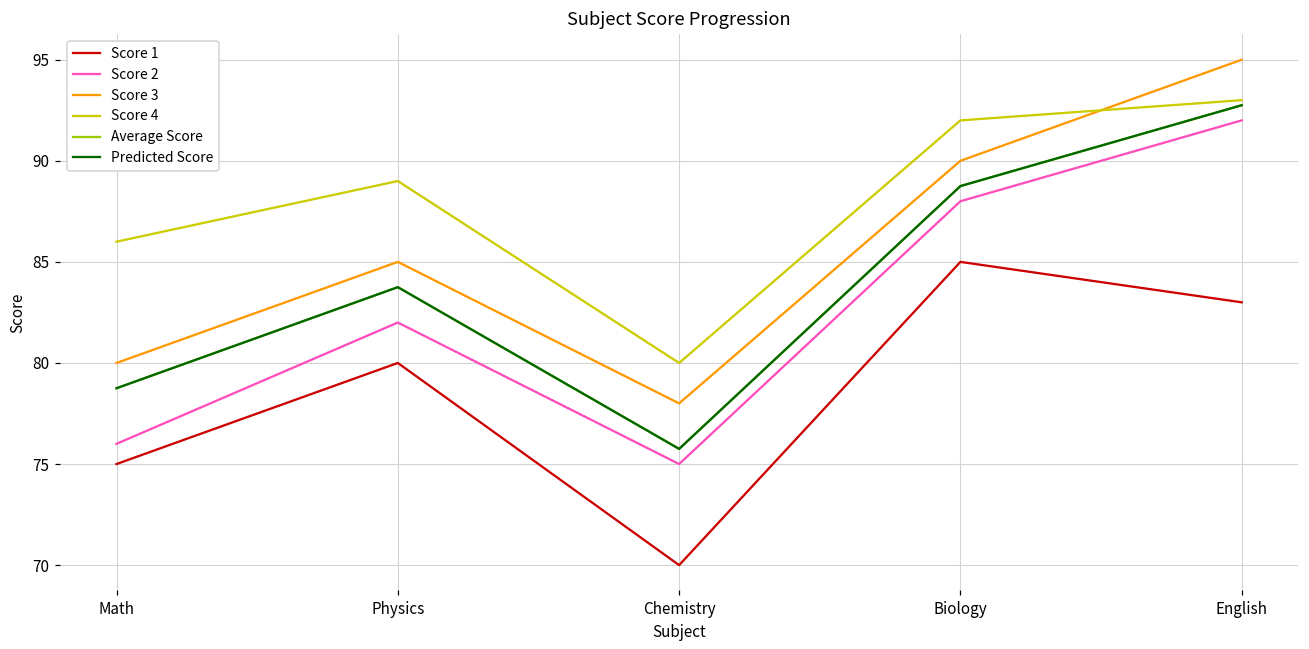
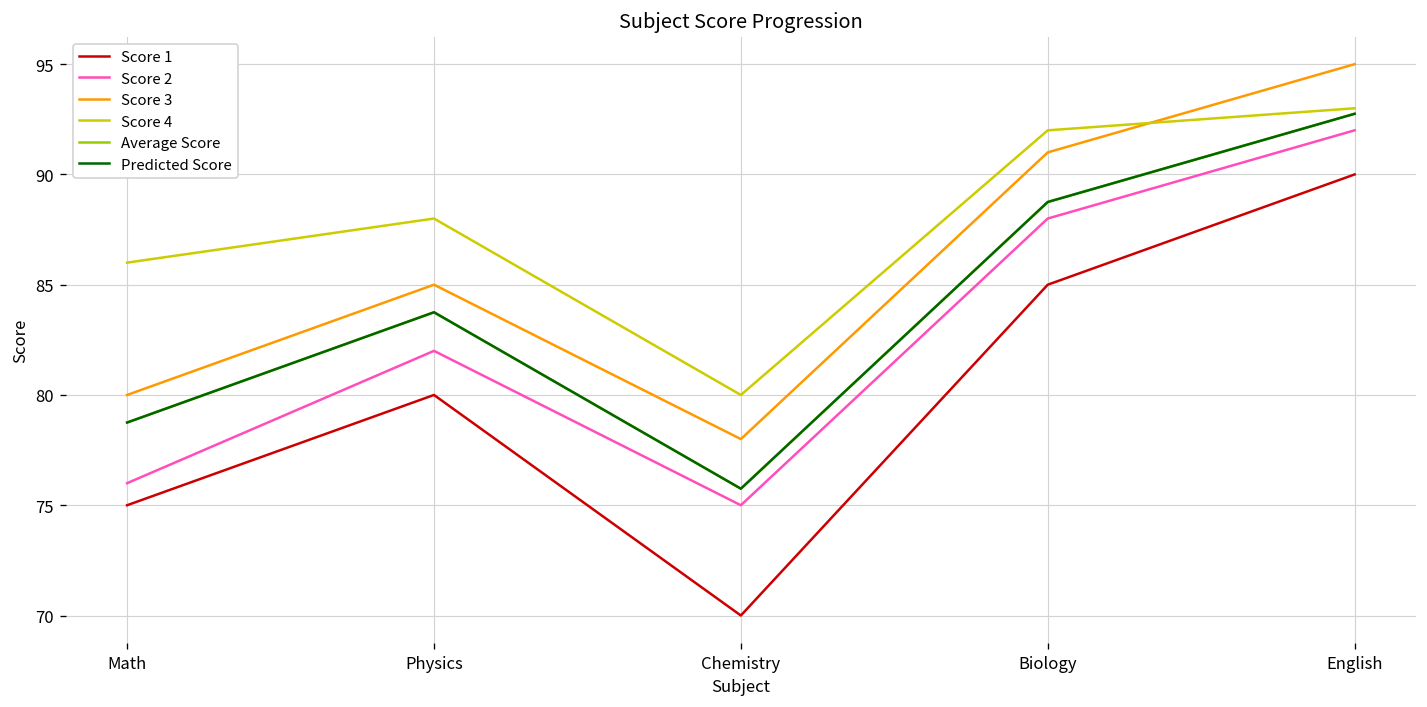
  {
    "Score 1": {
      "Math": 75,
      "Physics": 80,
      "Chemistry": 70,
      "Biology": 85,
-     "English": 83
+     "English": 90
    },
    "Score 2": {
      "Math": 76,
      "Physics": 82,
      "Chemistry": 75,
      "Biology": 88,
      "English": 92
    },
    "Score 3": {
      "Math": 80,
      "Physics": 85,
      "Chemistry": 78,
-     "Biology": 90,
+     "Biology": 91,
      "English": 95
    },
    "Score 4": {
      "Math": 86,
-     "Physics": 89,
+     "Physics": 88,
      "Chemistry": 80,
      "Biology": 92,
      "English": 93
    },
    "Predicted Score": {
      "Math": 78.8,
      "Physics": 83.8,
      "Chemistry": 75.8,
      "Biology": 88.8,
      "English": 92.8
    }
  }
